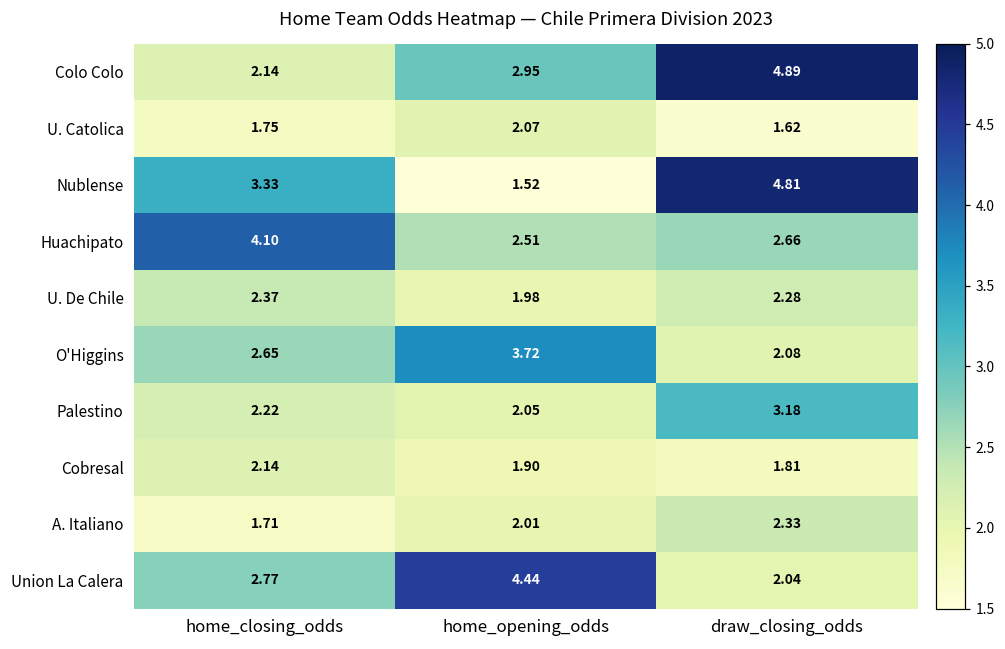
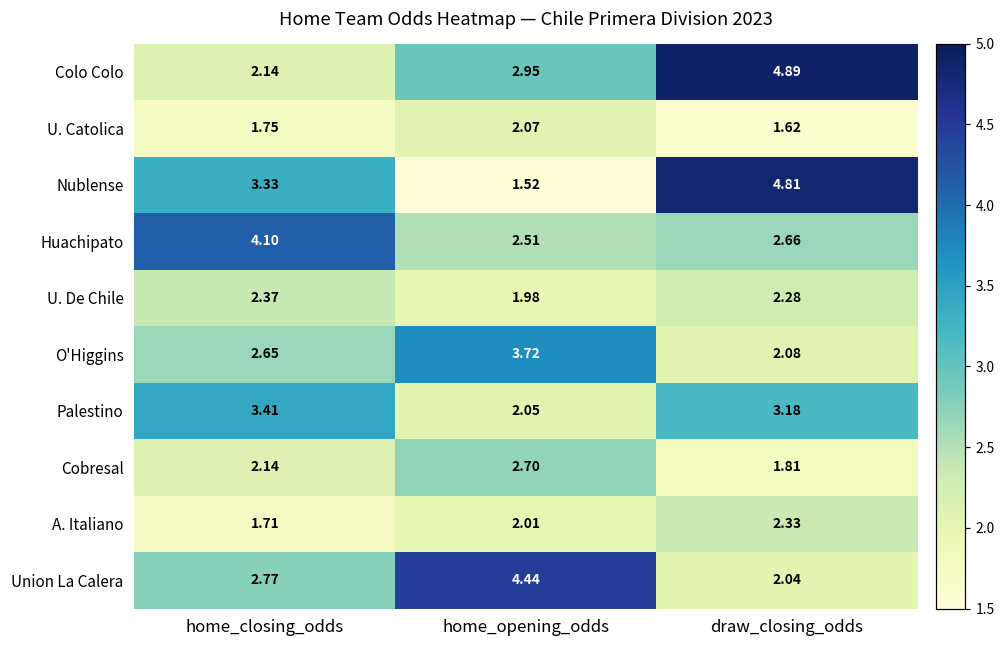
  {
    "Colo Colo": {
      "home_closing_odds": 2.14,
      "home_opening_odds": 2.95,
      "draw_closing_odds": 4.89
    },
    "U. Catolica": {
      "home_closing_odds": 1.75,
      "home_opening_odds": 2.07,
      "draw_closing_odds": 1.62
    },
    "Nublense": {
      "home_closing_odds": 3.33,
      "home_opening_odds": 1.52,
      "draw_closing_odds": 4.81
    },
    "Huachipato": {
      "home_closing_odds": 4.10,
      "home_opening_odds": 2.51,
      "draw_closing_odds": 2.66
    },
    "U. De Chile": {
      "home_closing_odds": 2.37,
      "home_opening_odds": 1.98,
      "draw_closing_odds": 2.28
    },
    "O'Higgins": {
      "home_closing_odds": 2.65,
      "home_opening_odds": 3.72,
      "draw_closing_odds": 2.08
    },
    "Palestino": {
-     "home_closing_odds": 2.22,
+     "home_closing_odds": 3.41,
      "home_opening_odds": 2.05,
      "draw_closing_odds": 3.18
    },
    "Cobresal": {
      "home_closing_odds": 2.14,
-     "home_opening_odds": 1.90,
+     "home_opening_odds": 2.70,
      "draw_closing_odds": 1.81
    },
    "A. Italiano": {
      "home_closing_odds": 1.71,
      "home_opening_odds": 2.01,
      "draw_closing_odds": 2.33
    },
    "Union La Calera": {
      "home_closing_odds": 2.77,
      "home_opening_odds": 4.44,
      "draw_closing_odds": 2.04
    }
  }
